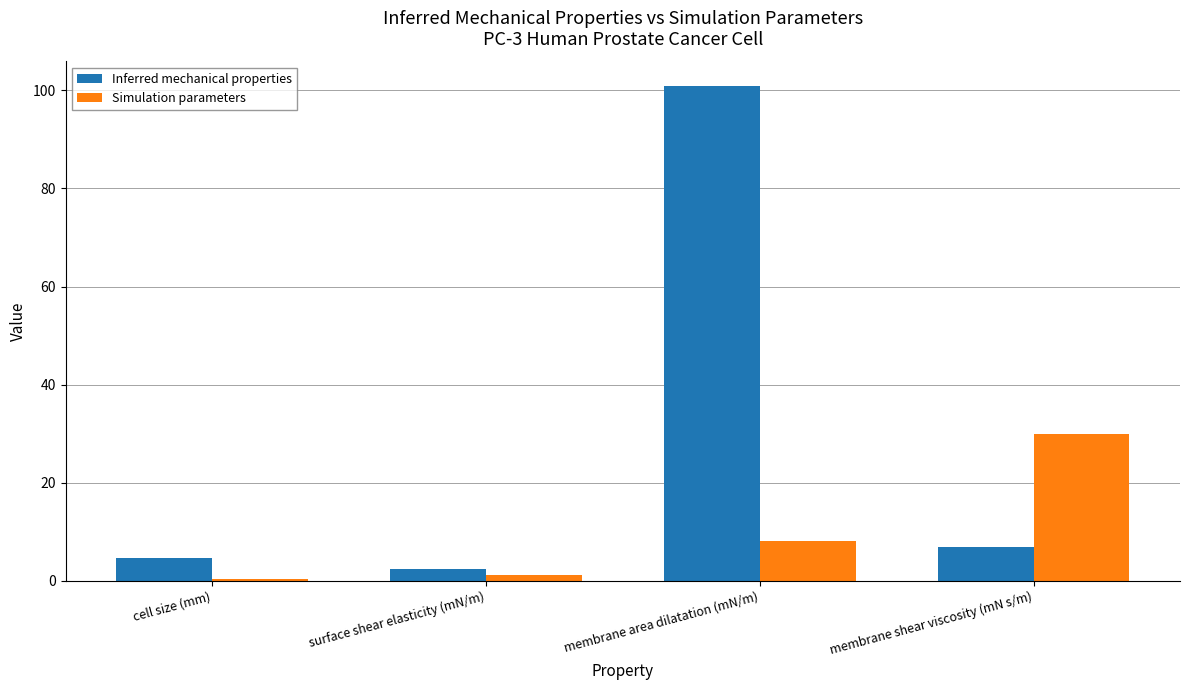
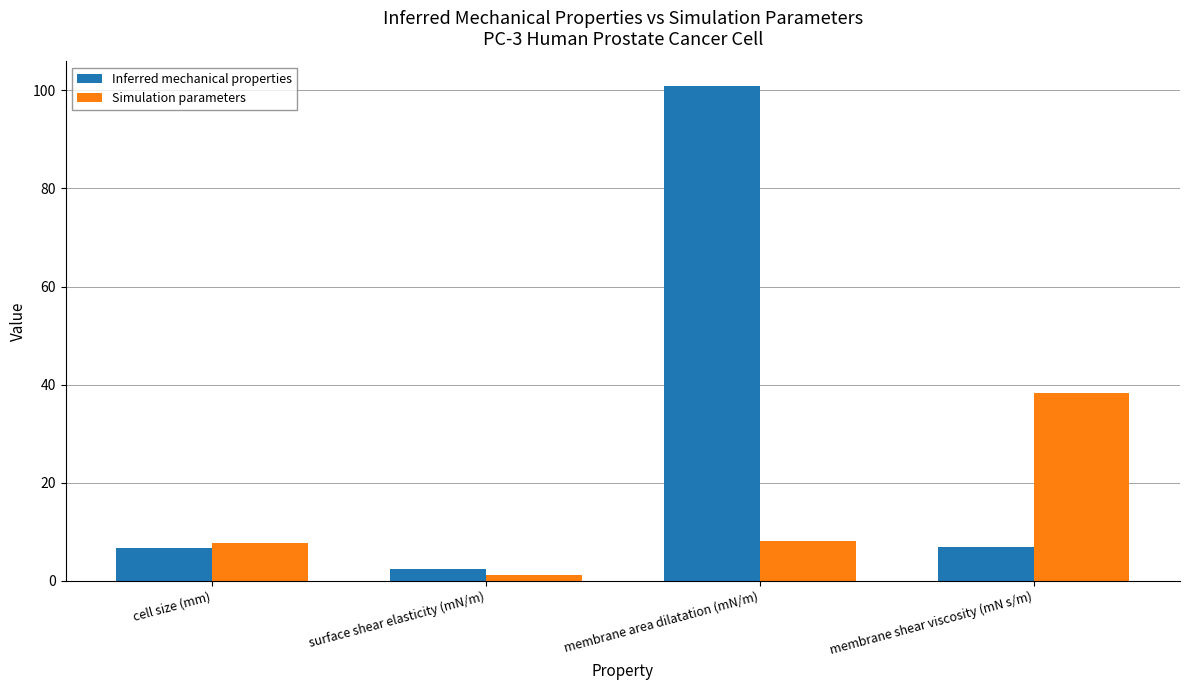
  {
    "Inferred mechanical properties": {
-     "cell size (mm)": 5,
+     "cell size (mm)": 7,
      "surface shear elasticity (mN/m)": 2,
      "membrane area dilatation (mN/m)": 101,
      "membrane shear viscosity (mN s/m)": 7
    },
    "Simulation parameters": {
-     "cell size (mm)": 0,
+     "cell size (mm)": 8,
      "surface shear elasticity (mN/m)": 1,
      "membrane area dilatation (mN/m)": 8,
-     "membrane shear viscosity (mN s/m)": 30
+     "membrane shear viscosity (mN s/m)": 38
    }
  }
